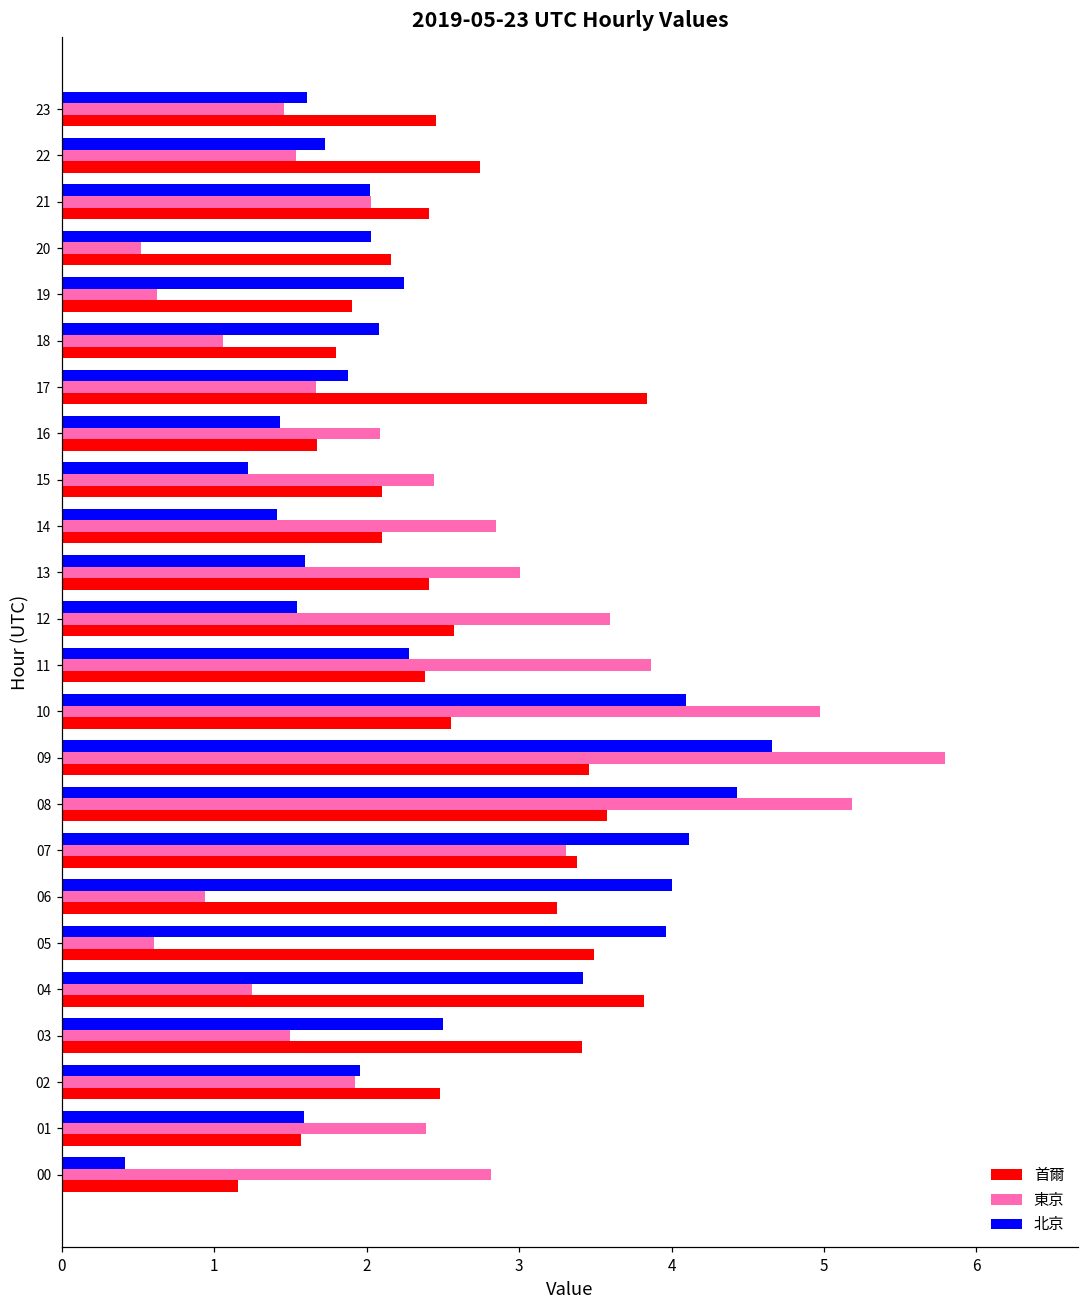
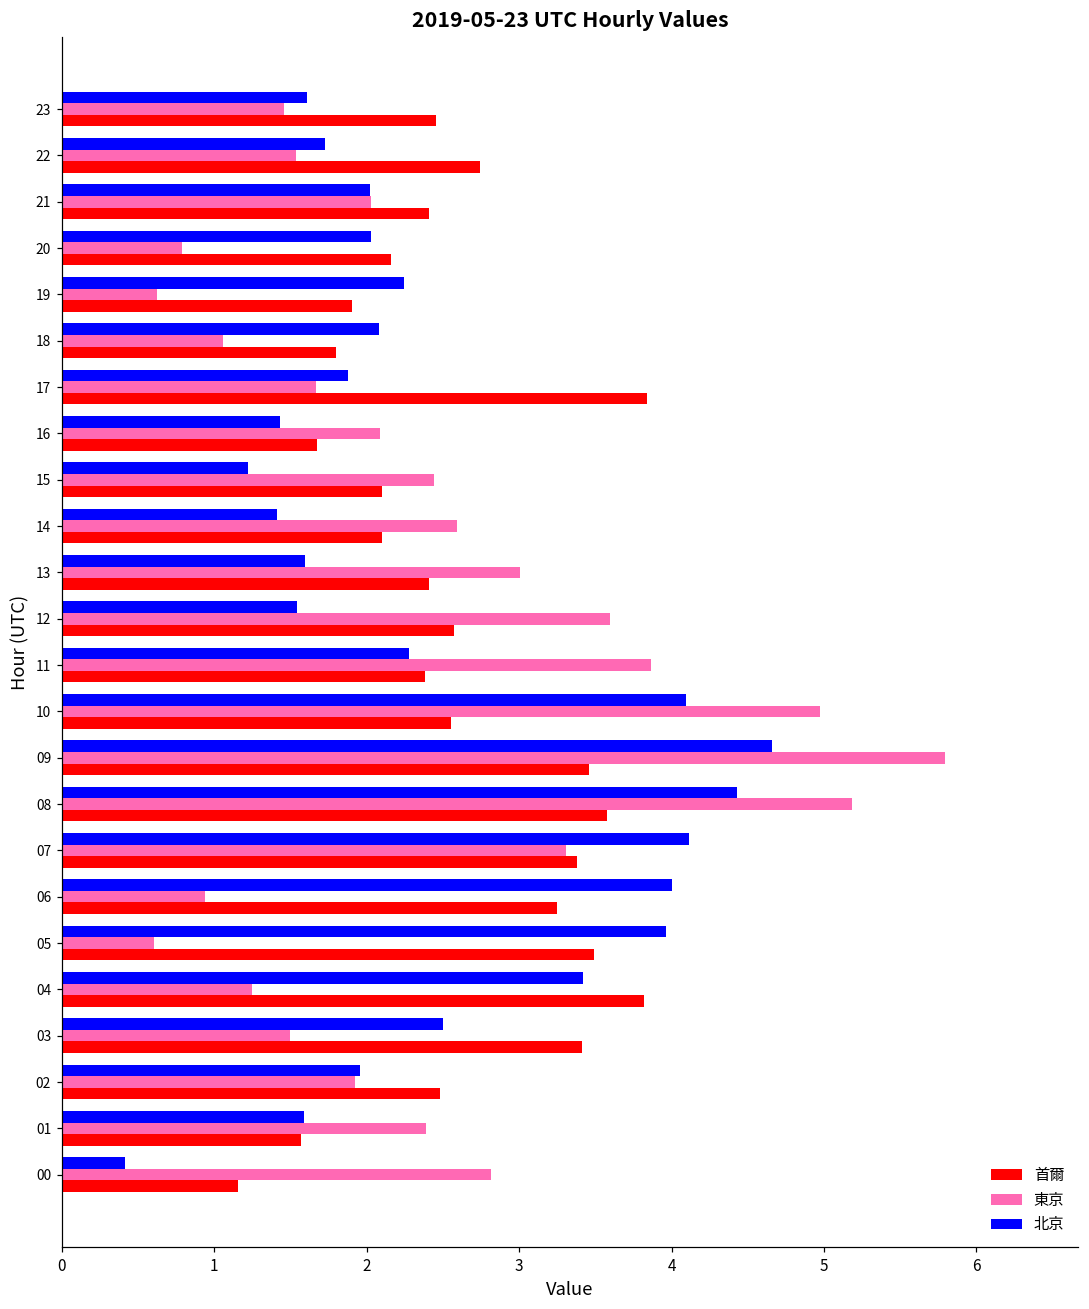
  {
    "首爾": {
      "23": 2.45,
      "22": 2.74,
      "21": 2.41,
      "20": 2.16,
      "19": 1.90,
      "18": 1.80,
      "17": 3.84,
      "16": 1.67,
      "15": 2.10,
      "14": 2.10,
      "13": 2.41,
      "12": 2.57,
      "11": 2.38,
      "10": 2.55,
      "09": 3.46,
      "08": 3.58,
      "07": 3.38,
      "06": 3.25,
      "05": 3.49,
      "04": 3.82,
      "03": 3.41,
      "02": 2.48,
      "01": 1.57,
      "00": 1.16
    },
    "東京": {
      "23": 1.46,
      "22": 1.54,
      "21": 2.02,
-     "20": 0.52,
+     "20": 0.79,
      "19": 0.62,
      "18": 1.06,
      "17": 1.67,
      "16": 2.09,
      "15": 2.44,
-     "14": 2.85,
+     "14": 2.59,
      "13": 3.01,
      "12": 3.60,
      "11": 3.86,
      "10": 4.97,
      "09": 5.80,
      "08": 5.19,
      "07": 3.31,
      "06": 0.94,
      "05": 0.60,
      "04": 1.25,
      "03": 1.49,
      "02": 1.92,
      "01": 2.39,
      "00": 2.82
    },
    "北京": {
      "23": 1.61,
      "22": 1.73,
      "21": 2.02,
      "20": 2.02,
      "19": 2.25,
      "18": 2.08,
      "17": 1.88,
      "16": 1.43,
      "15": 1.22,
      "14": 1.41,
      "13": 1.59,
      "12": 1.54,
      "11": 2.28,
      "10": 4.09,
      "09": 4.66,
      "08": 4.43,
      "07": 4.11,
      "06": 4.00,
      "05": 3.96,
      "04": 3.42,
      "03": 2.50,
      "02": 1.96,
      "01": 1.59,
      "00": 0.41
    }
  }
